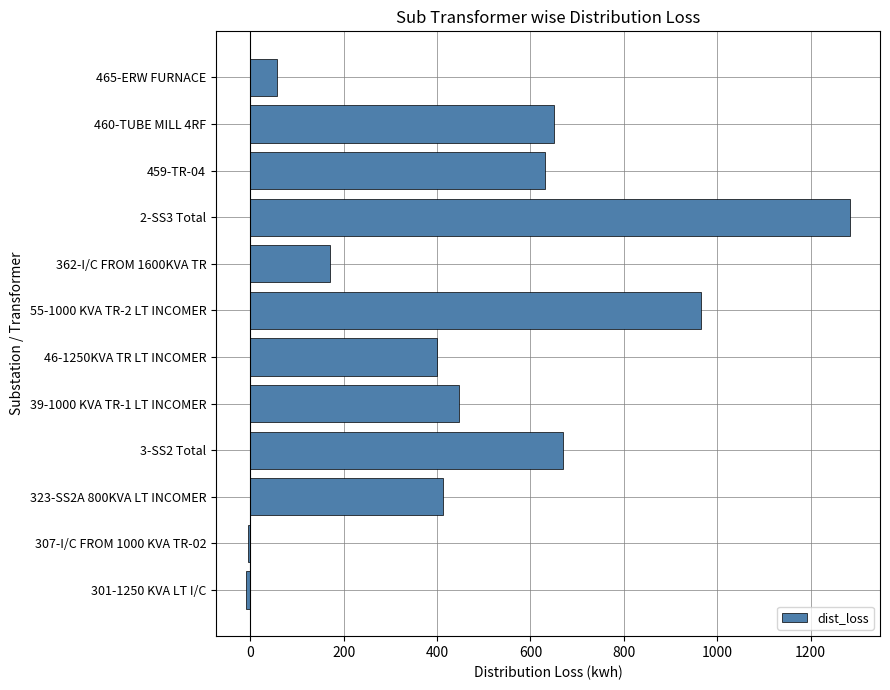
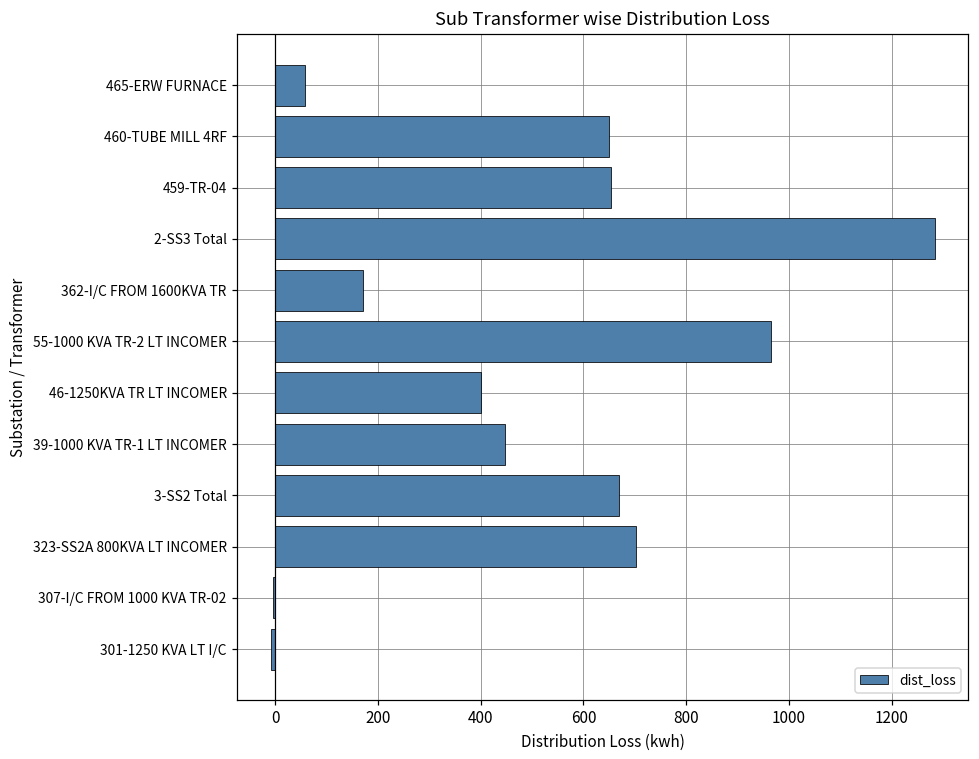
  {
    "465-ERW FURNACE": 60,
    "460-TUBE MILL 4RF": 650,
-   "459-TR-04": 630,
+   "459-TR-04": 650,
    "2-SS3 Total": 1280,
    "362-I/C FROM 1600KVA TR": 170,
    "55-1000 KVA TR-2 LT INCOMER": 970,
    "46-1250KVA TR LT INCOMER": 400,
    "39-1000 KVA TR-1 LT INCOMER": 450,
    "3-SS2 Total": 670,
-   "323-SS2A 800KVA LT INCOMER": 410,
+   "323-SS2A 800KVA LT INCOMER": 700,
    "301-1250 KVA LT I/C": -10
  }
